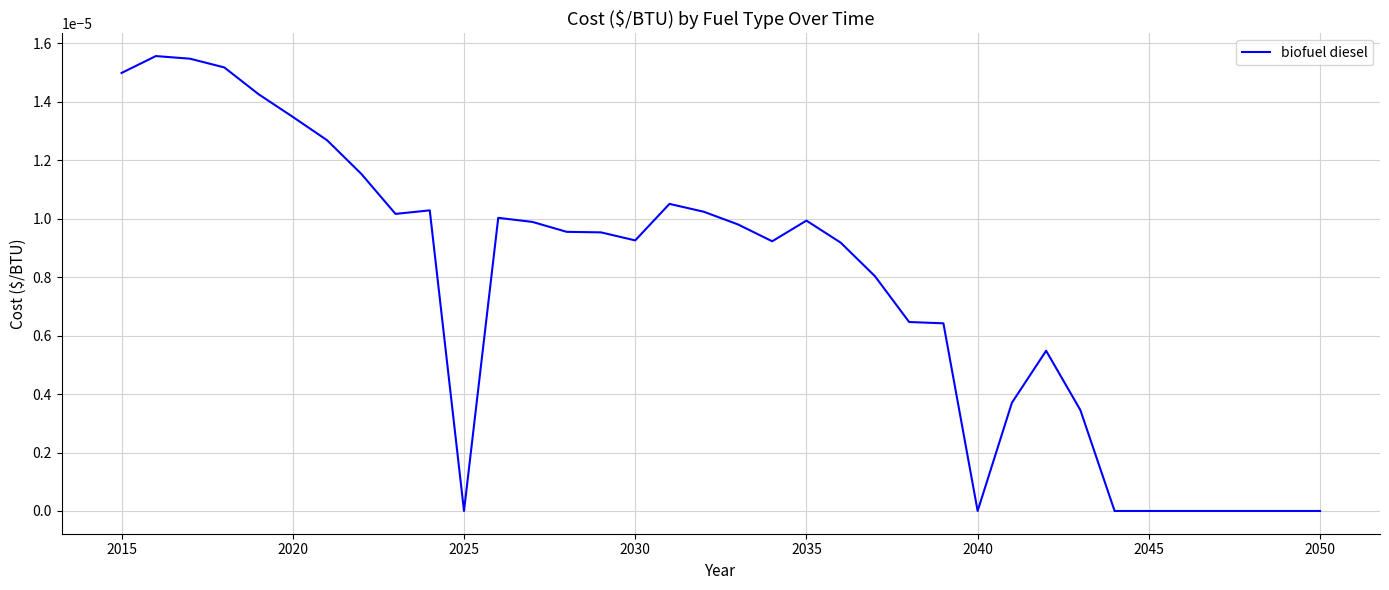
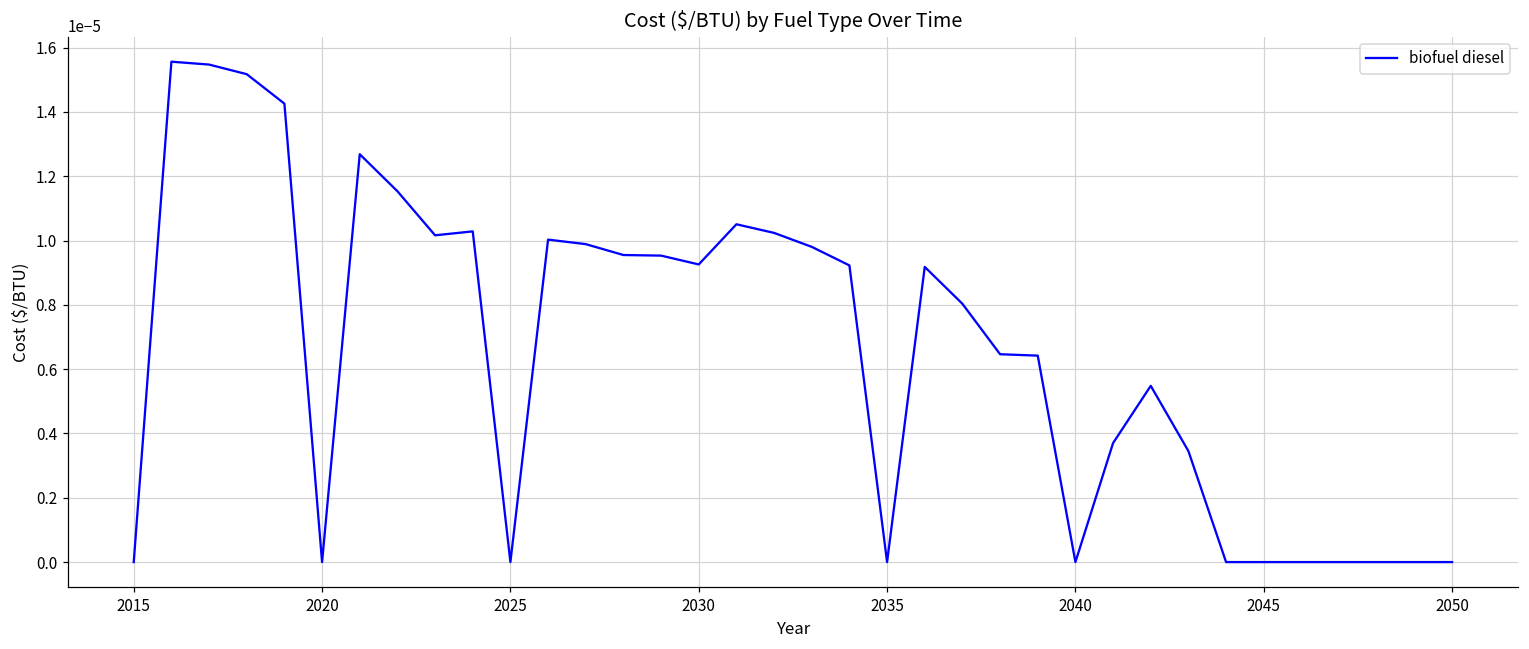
  {
-   "2015": 0.00001,
-   "2020": 0.00001,
+   "2015": 0.00000,
+   "2020": 0.00000,
    "2025": 0.00000,
    "2030": 0.0000093,
-   "2035": 0.00001,
+   "2035": 0.00000,
    "2040": 0.00000,
    "2045": 0.00000,
    "2050": 0.00000
  }
